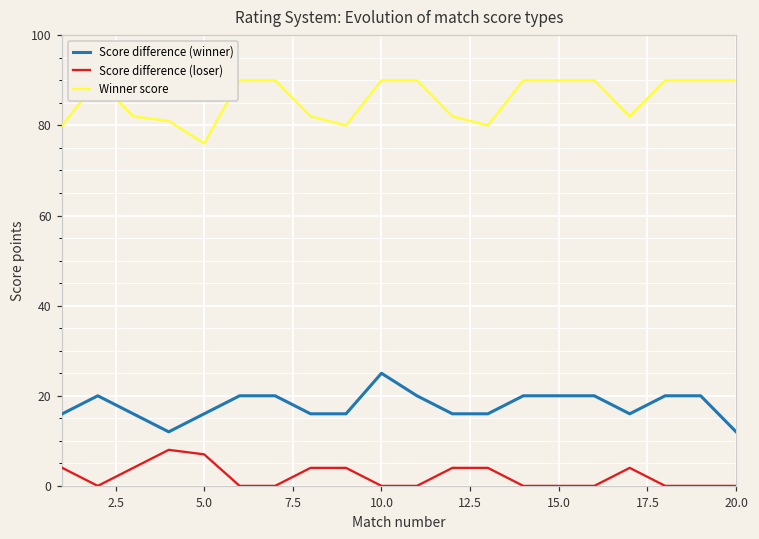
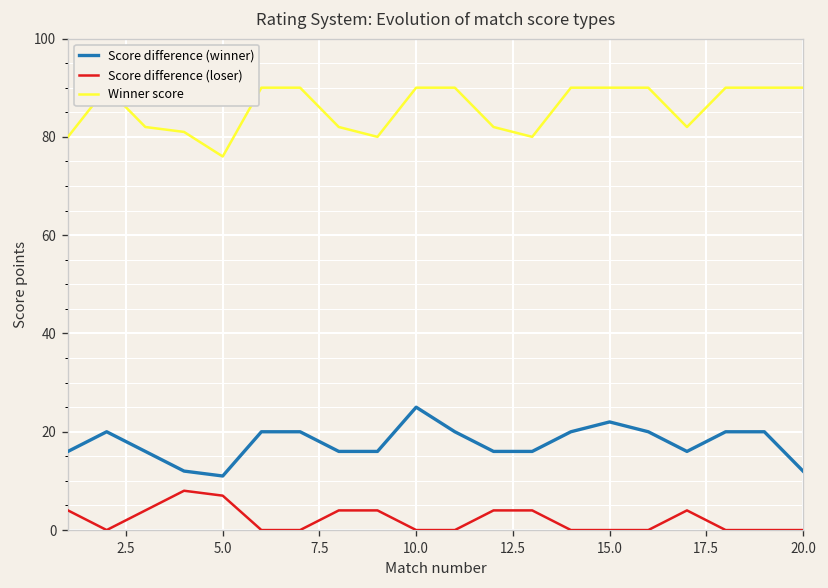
  {
    "Score difference (winner)": {
-     "5.0": 16,
+     "5.0": 11,
      "10.0": 25,
-     "15.0": 20,
+     "15.0": 22,
      "20.0": 12
    },
    "Score difference (loser)": {
      "5.0": 7,
      "10.0": 0,
      "15.0": 0,
      "20.0": 0
    },
    "Winner score": {
      "5.0": 76,
      "10.0": 90,
      "15.0": 90,
      "20.0": 90
    }
  }
